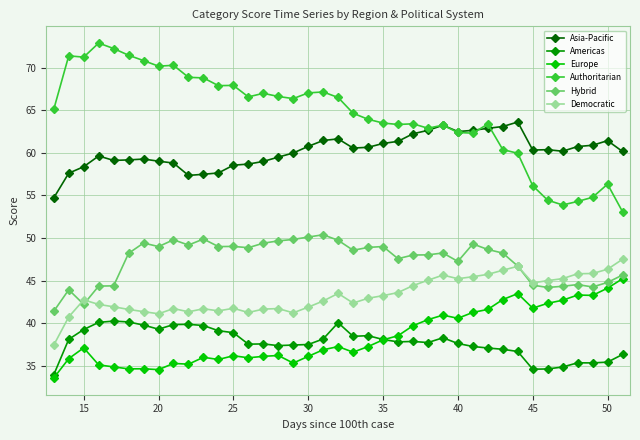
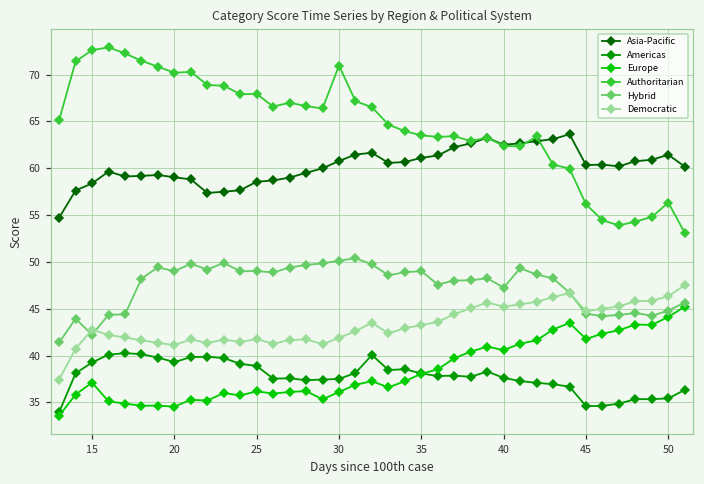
  {
    "Authoritarian": {
-     "15": 71,
+     "15": 73,
      "20": 70,
      "25": 68,
-     "30": 67,
+     "30": 71,
      "35": 64,
      "45": 56,
      "50": 56
    },
    "Hybrid": {
      "15": 42,
      "20": 49,
      "25": 49,
      "30": 50,
      "35": 49,
      "40": 47,
      "50": 45
    },
    "Democratic": {
      "15": 43,
      "20": 41,
      "25": 42,
      "30": 42,
      "35": 43,
      "40": 45,
      "50": 46
    }
  }
